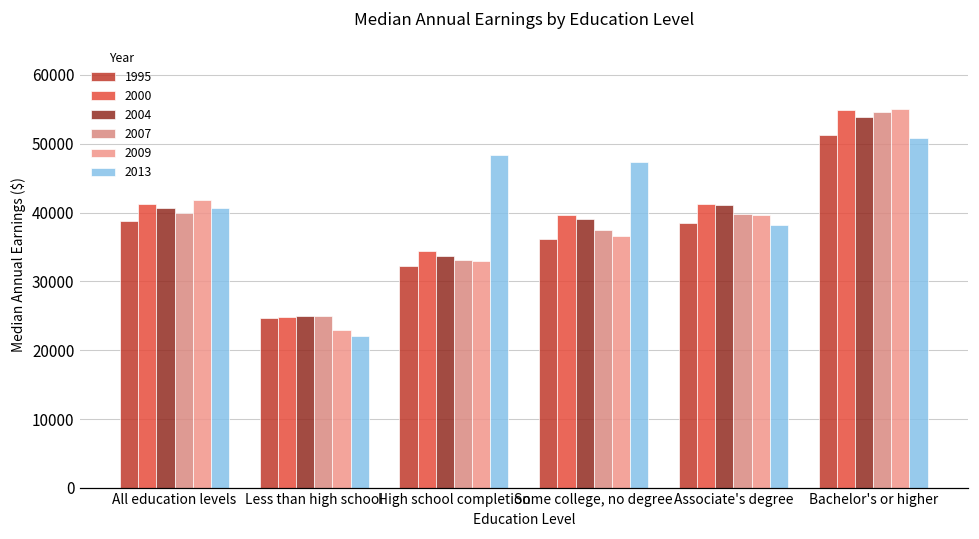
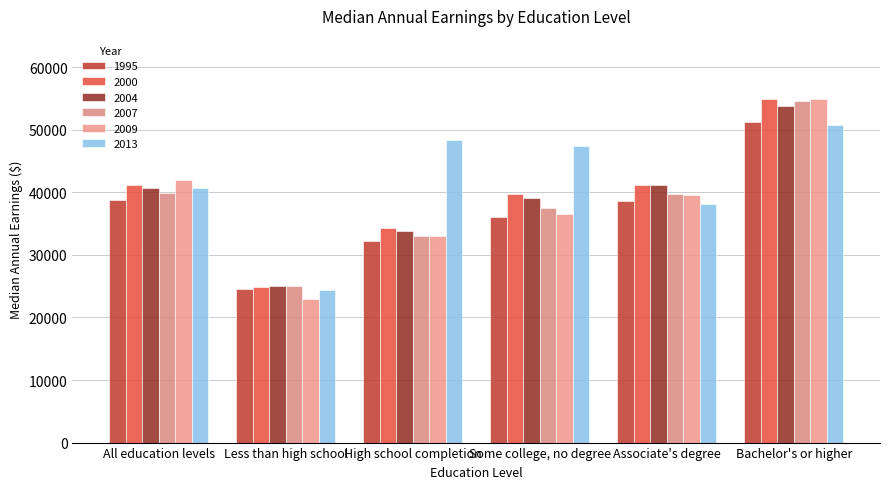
  {
    "2013": {
      "All education levels": 41000,
-     "Less than high school": 22000,
+     "Less than high school": 24000,
      "High school completion": 48000,
      "Some college, no degree": 47000,
      "Associate's degree": 38000,
      "Bachelor's or higher": 51000
    }
  }
